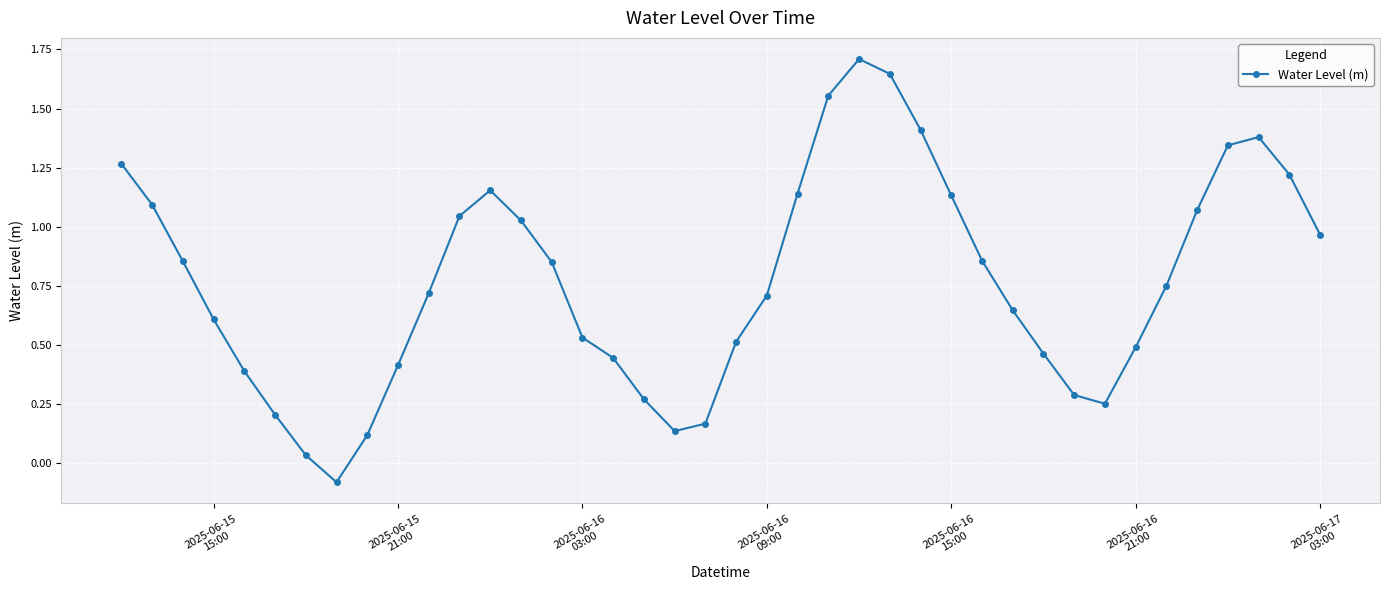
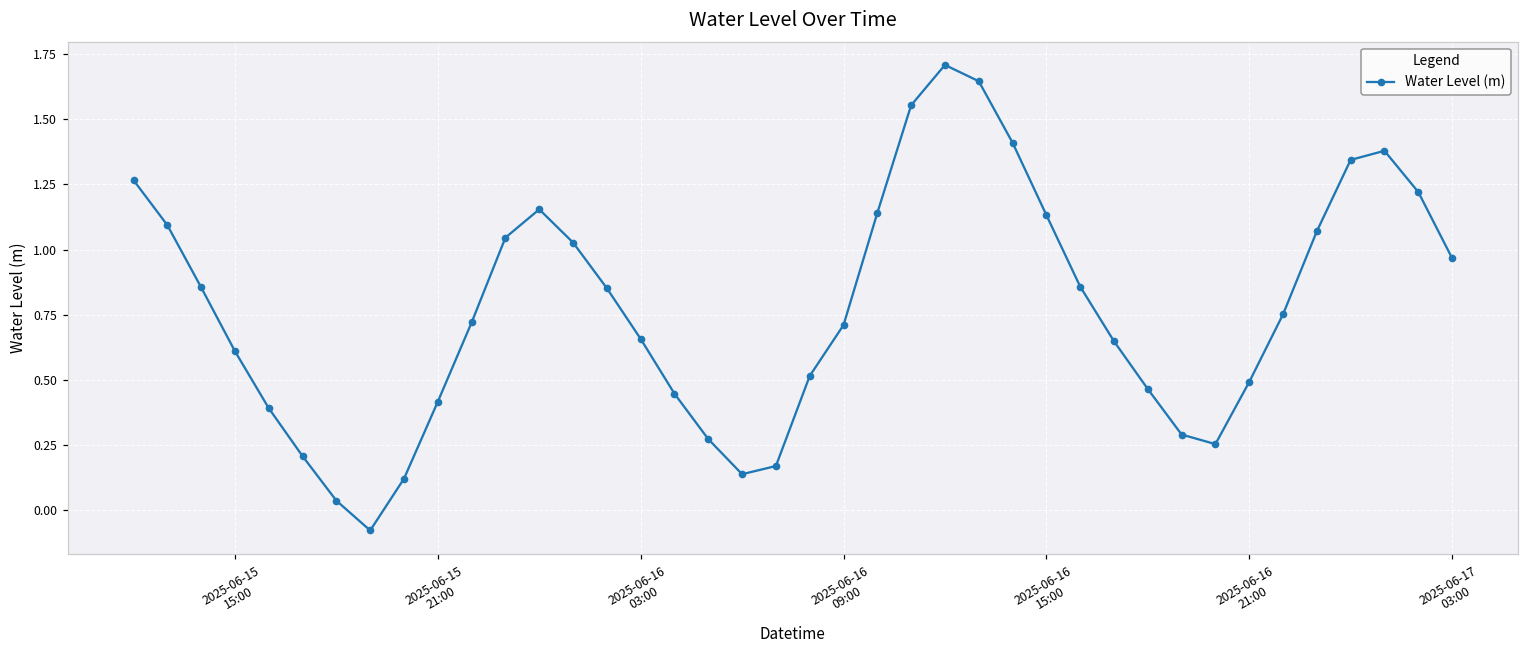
  {
    "2025-06-15 15:00": 0.61,
    "2025-06-15 21:00": 0.42,
-   "2025-06-16 03:00": 0.53,
+   "2025-06-16 03:00": 0.66,
    "2025-06-16 09:00": 0.71,
    "2025-06-16 15:00": 1.13,
    "2025-06-16 21:00": 0.49,
    "2025-06-17 03:00": 0.97
  }
